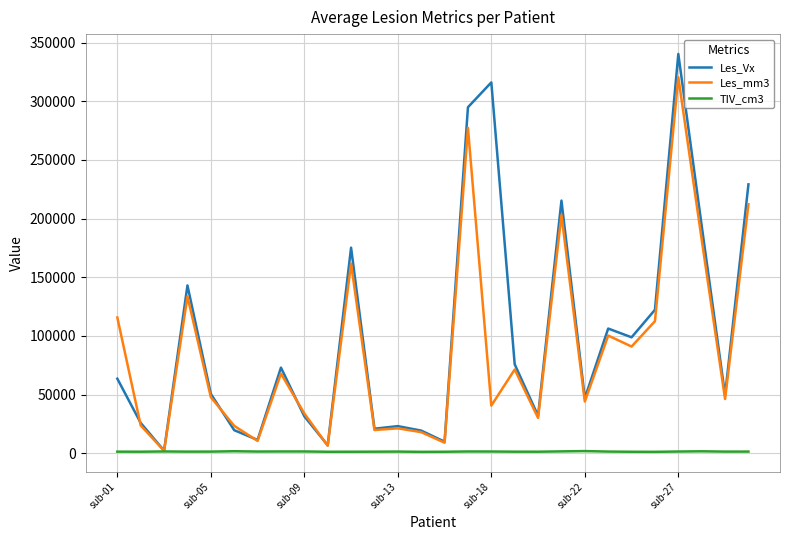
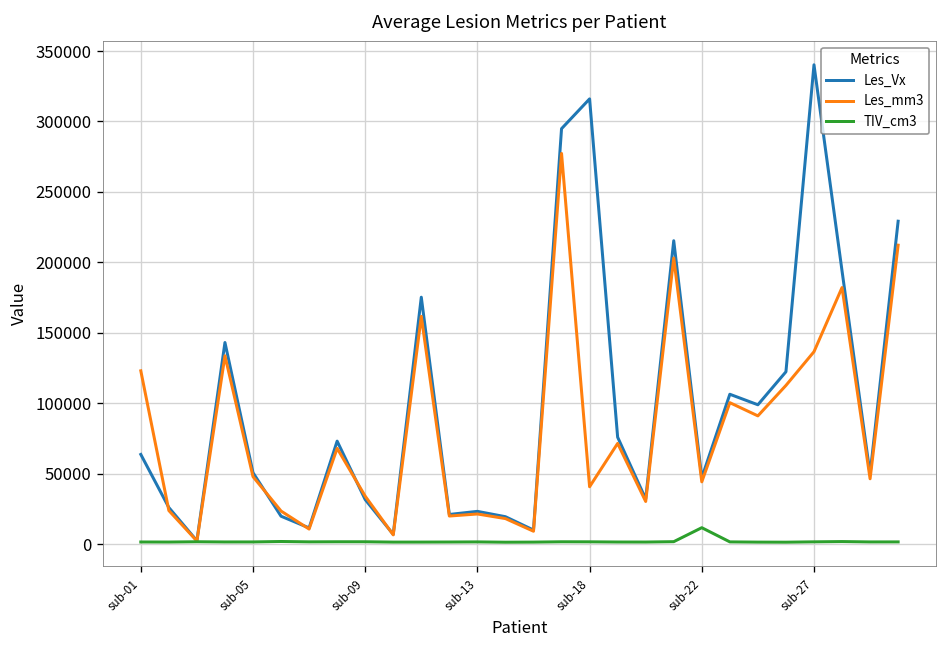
  {
    "Les_Vx": {
      "sub-01": 64000,
      "sub-05": 51000,
      "sub-09": 32000,
      "sub-18": 316000,
      "sub-22": 47000,
      "sub-27": 340000
    },
    "Les_mm3": {
-     "sub-01": 116000,
+     "sub-01": 123000,
      "sub-05": 48000,
      "sub-09": 34000,
      "sub-18": 41000,
      "sub-22": 44000,
-     "sub-27": 320000
+     "sub-27": 137000
    },
    "TIV_cm3": {
      "sub-01": 1000,
      "sub-05": 2000,
      "sub-09": 2000,
      "sub-13": 2000,
      "sub-18": 2000,
-     "sub-22": 2000,
+     "sub-22": 12000,
      "sub-27": 2000
    }
  }
